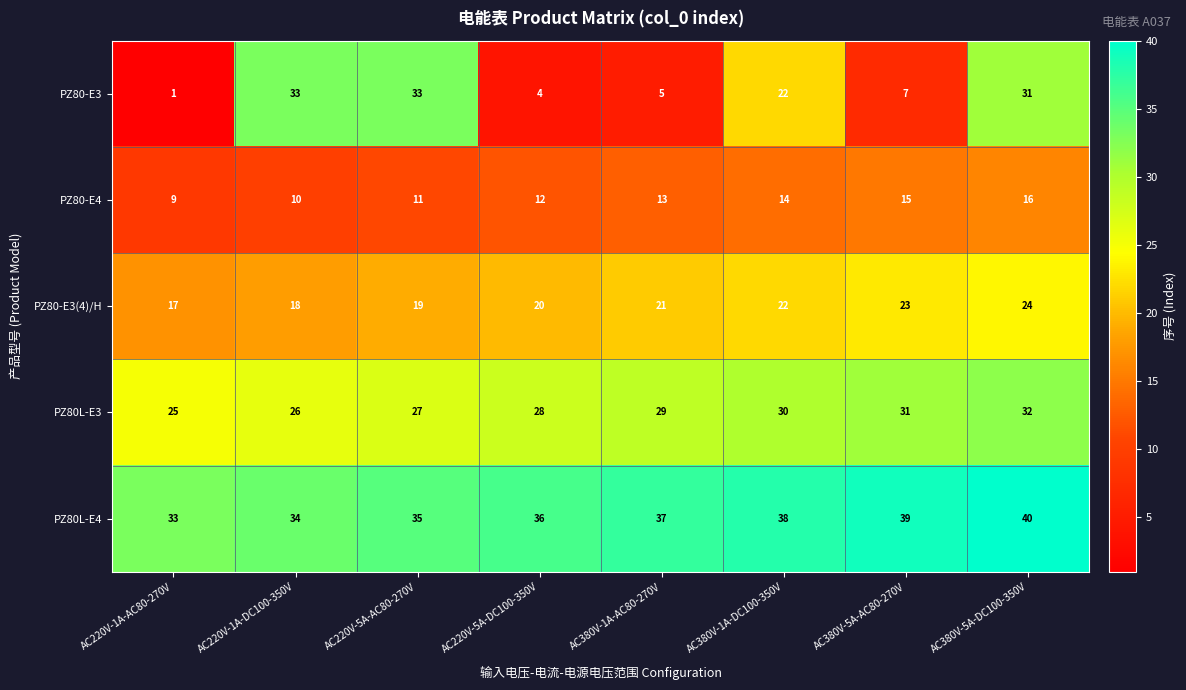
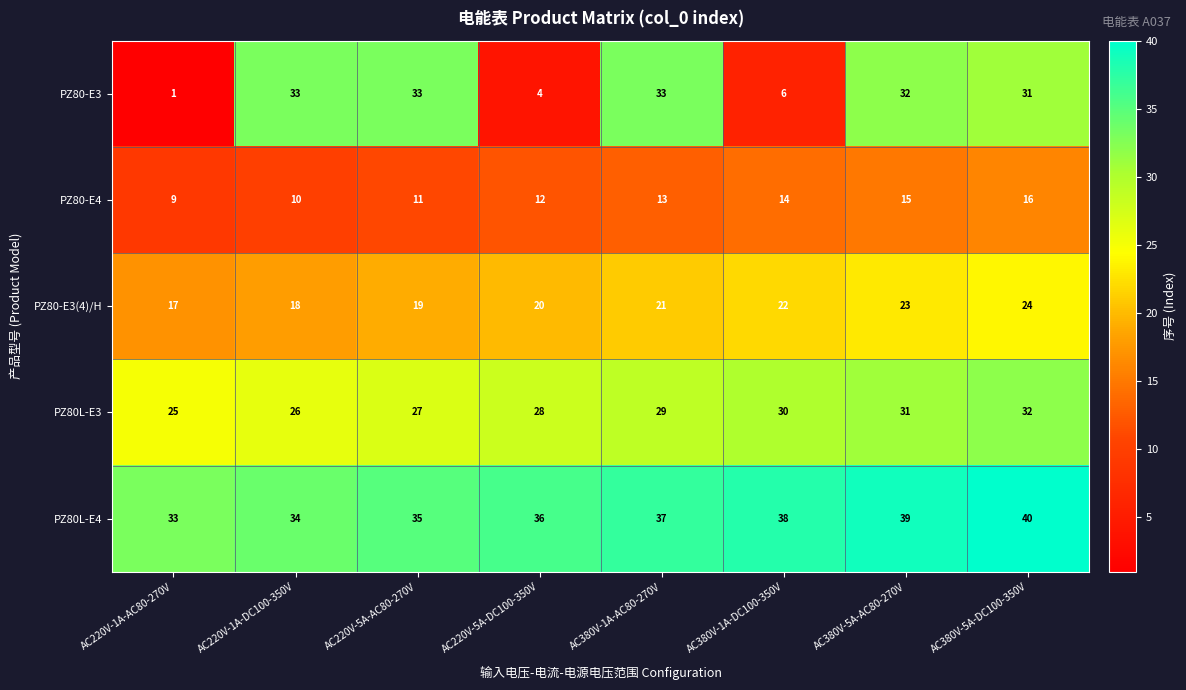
  {
    "PZ80-E3": {
      "AC220V-1A-AC80-270V": 1,
      "AC220V-1A-DC100-350V": 33,
      "AC220V-5A-AC80-270V": 33,
      "AC220V-5A-DC100-350V": 4,
-     "AC380V-1A-AC80-270V": 5,
-     "AC380V-1A-DC100-350V": 22,
-     "AC380V-5A-AC80-270V": 7,
+     "AC380V-1A-AC80-270V": 33,
+     "AC380V-1A-DC100-350V": 6,
+     "AC380V-5A-AC80-270V": 32,
      "AC380V-5A-DC100-350V": 31
    },
    "PZ80-E4": {
      "AC220V-1A-AC80-270V": 9,
      "AC220V-1A-DC100-350V": 10,
      "AC220V-5A-AC80-270V": 11,
      "AC220V-5A-DC100-350V": 12,
      "AC380V-1A-AC80-270V": 13,
      "AC380V-1A-DC100-350V": 14,
      "AC380V-5A-AC80-270V": 15,
      "AC380V-5A-DC100-350V": 16
    },
    "PZ80-E3(4)/H": {
      "AC220V-1A-AC80-270V": 17,
      "AC220V-1A-DC100-350V": 18,
      "AC220V-5A-AC80-270V": 19,
      "AC220V-5A-DC100-350V": 20,
      "AC380V-1A-AC80-270V": 21,
      "AC380V-1A-DC100-350V": 22,
      "AC380V-5A-AC80-270V": 23,
      "AC380V-5A-DC100-350V": 24
    },
    "PZ80L-E3": {
      "AC220V-1A-AC80-270V": 25,
      "AC220V-1A-DC100-350V": 26,
      "AC220V-5A-AC80-270V": 27,
      "AC220V-5A-DC100-350V": 28,
      "AC380V-1A-AC80-270V": 29,
      "AC380V-1A-DC100-350V": 30,
      "AC380V-5A-AC80-270V": 31,
      "AC380V-5A-DC100-350V": 32
    },
    "PZ80L-E4": {
      "AC220V-1A-AC80-270V": 33,
      "AC220V-1A-DC100-350V": 34,
      "AC220V-5A-AC80-270V": 35,
      "AC220V-5A-DC100-350V": 36,
      "AC380V-1A-AC80-270V": 37,
      "AC380V-1A-DC100-350V": 38,
      "AC380V-5A-AC80-270V": 39,
      "AC380V-5A-DC100-350V": 40
    }
  }
